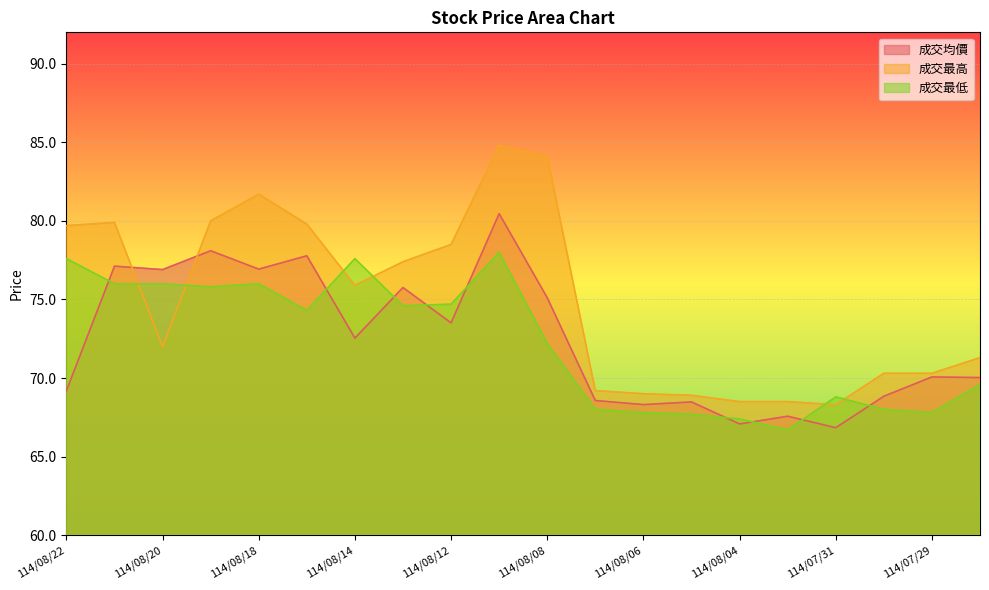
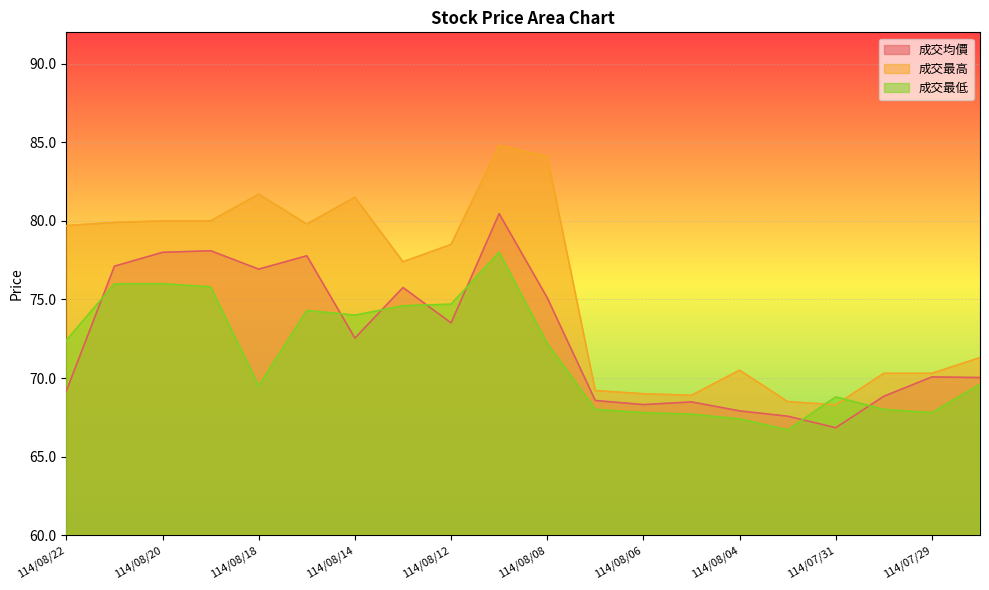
  {
    "成交均價": {
      "114/08/22": 69.2,
-     "114/08/20": 76.9,
+     "114/08/20": 78.0,
      "114/08/18": 76.9,
      "114/08/14": 72.5,
      "114/08/12": 73.5,
      "114/08/08": 75.1,
      "114/08/06": 68.3,
-     "114/08/04": 67.1,
+     "114/08/04": 67.9,
      "114/07/31": 66.8,
      "114/07/29": 70.1
    },
    "成交最高": {
      "114/08/22": 79.7,
-     "114/08/20": 72,
+     "114/08/20": 80,
      "114/08/18": 81.7,
-     "114/08/14": 75.9,
+     "114/08/14": 81.5,
      "114/08/12": 78.5,
      "114/08/08": 84.1,
      "114/08/06": 69.0,
-     "114/08/04": 68.5,
+     "114/08/04": 70.5,
      "114/07/31": 68.3,
      "114/07/29": 70.3
    },
    "成交最低": {
-     "114/08/22": 77.6,
+     "114/08/22": 72.4,
      "114/08/20": 76.0,
-     "114/08/18": 76.0,
-     "114/08/14": 77.6,
+     "114/08/18": 69.5,
+     "114/08/14": 74.0,
      "114/08/12": 74.7,
      "114/08/08": 72.2,
      "114/08/06": 67.8,
      "114/08/04": 67.4,
      "114/07/31": 68.8,
      "114/07/29": 67.8
    }
  }
